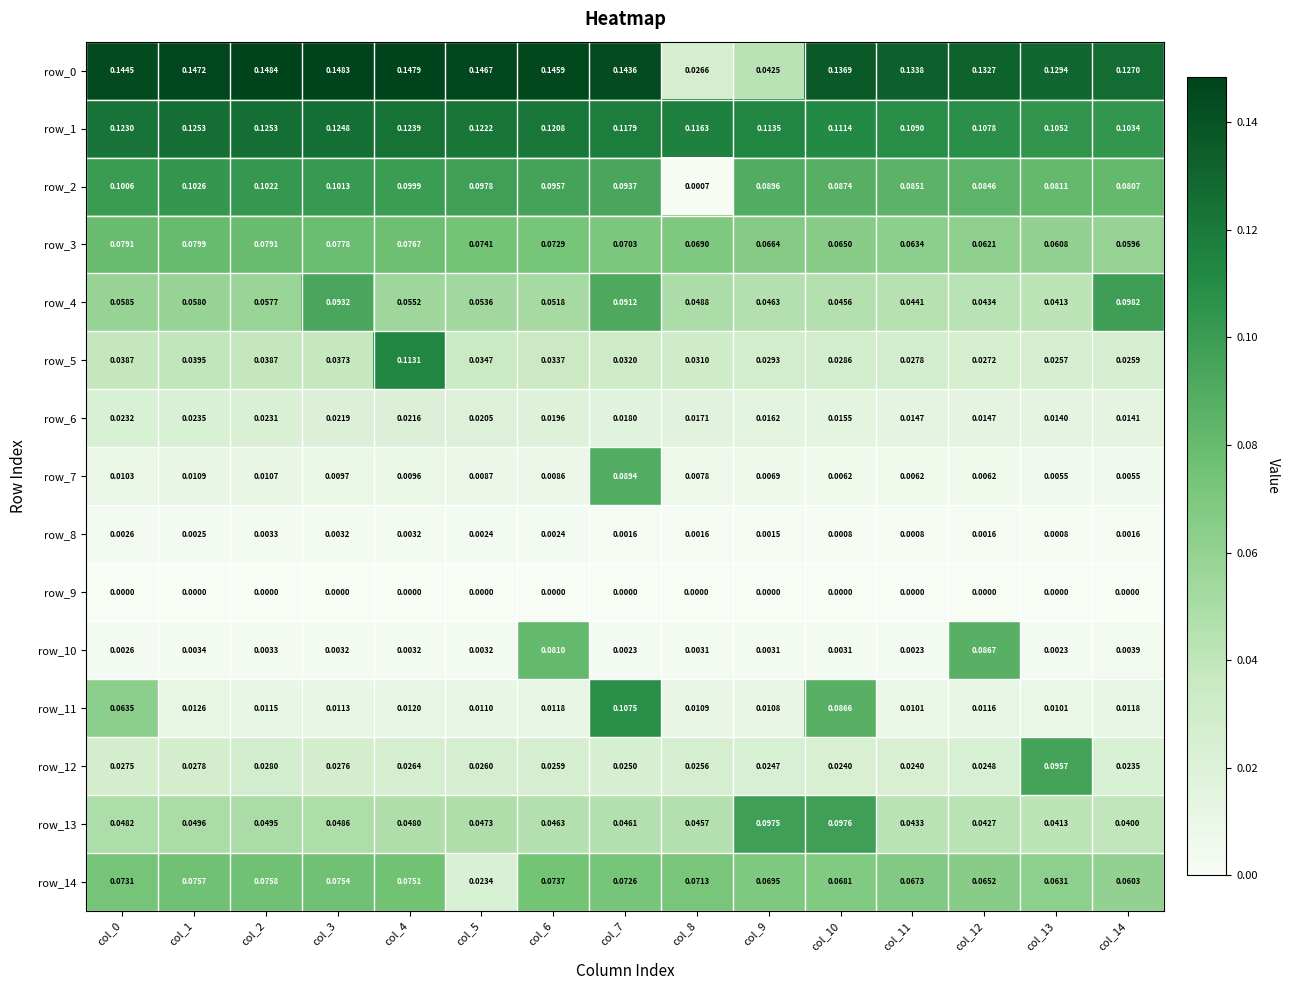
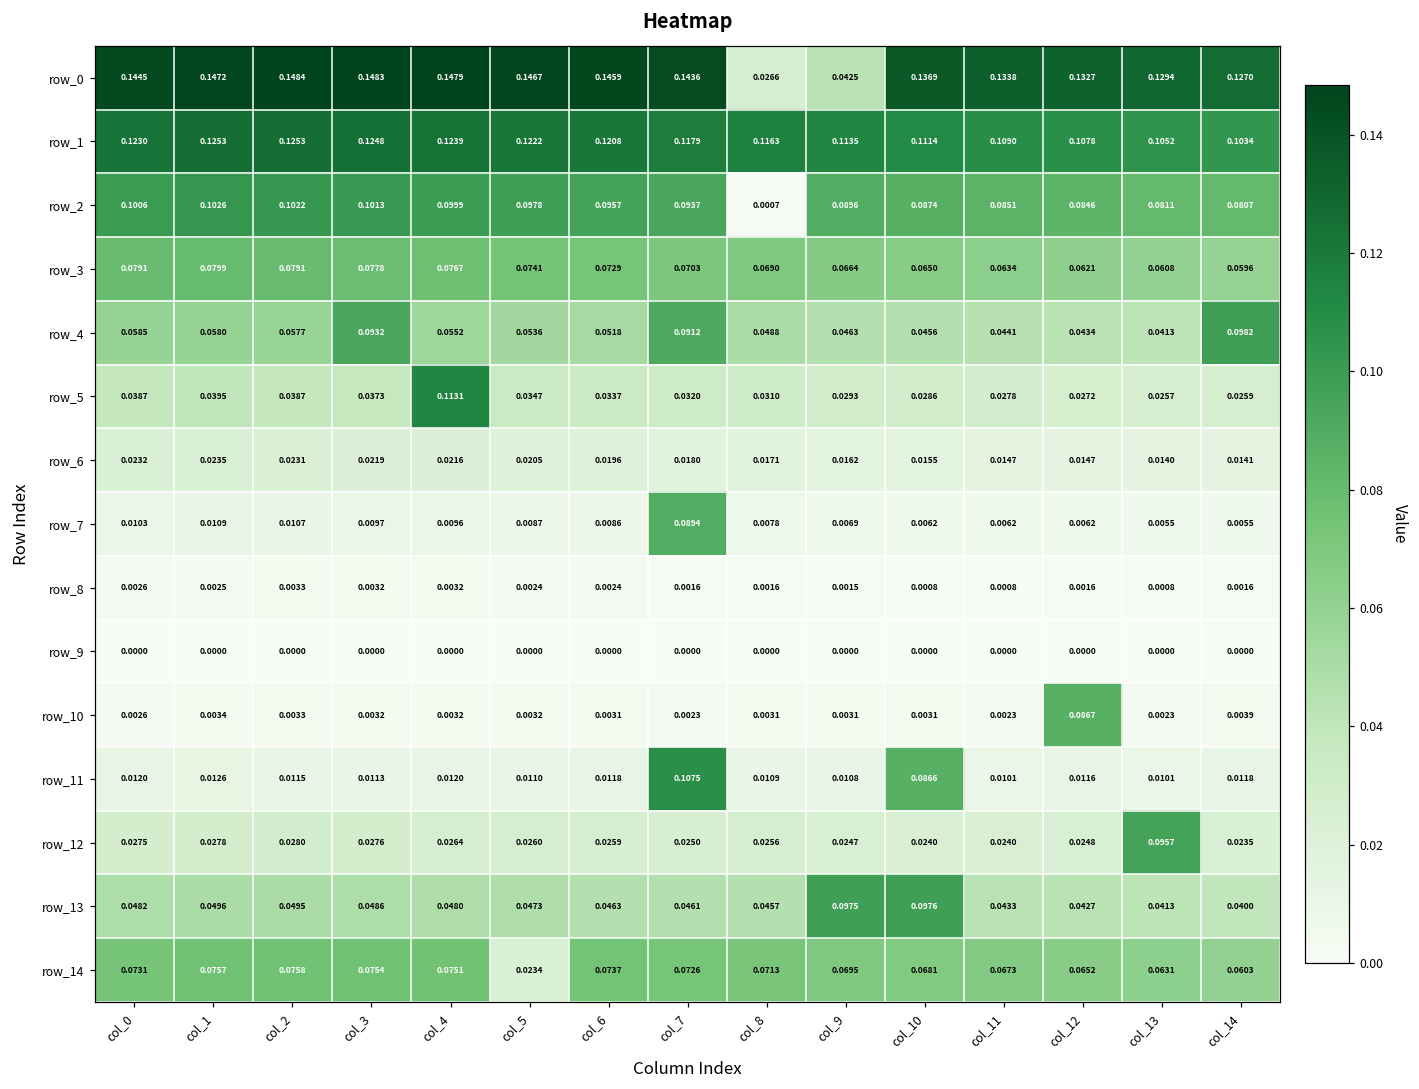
  {
    "row_10": {
      "col_0": 0.0026,
      "col_1": 0.0034,
      "col_2": 0.0033,
      "col_3": 0.0032,
      "col_4": 0.0032,
      "col_5": 0.0032,
-     "col_6": 0.0810,
+     "col_6": 0.0031,
      "col_7": 0.0023,
      "col_8": 0.0031,
      "col_9": 0.0031,
      "col_10": 0.0031,
      "col_11": 0.0023,
      "col_12": 0.0867,
      "col_13": 0.0023,
      "col_14": 0.0039
    },
    "row_11": {
-     "col_0": 0.0635,
+     "col_0": 0.0120,
      "col_1": 0.0126,
      "col_2": 0.0115,
      "col_3": 0.0113,
      "col_4": 0.0120,
      "col_5": 0.0110,
      "col_6": 0.0118,
      "col_7": 0.1075,
      "col_8": 0.0109,
      "col_9": 0.0108,
      "col_10": 0.0866,
      "col_11": 0.0101,
      "col_12": 0.0116,
      "col_13": 0.0101,
      "col_14": 0.0118
    }
  }
